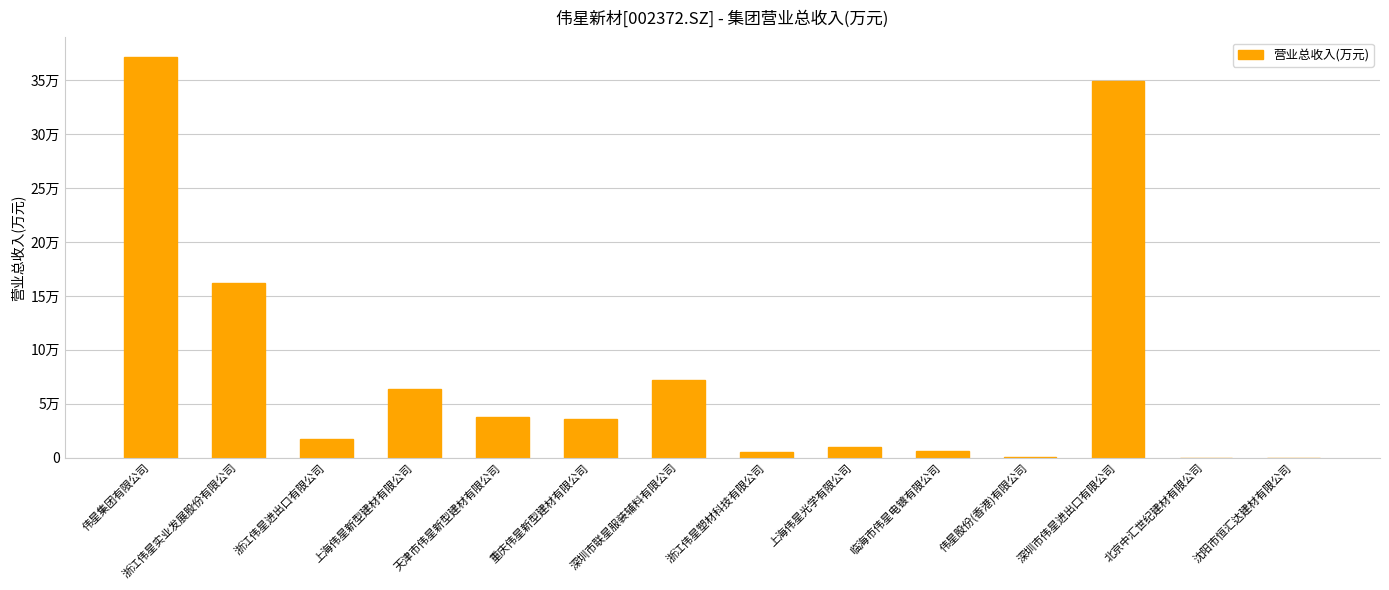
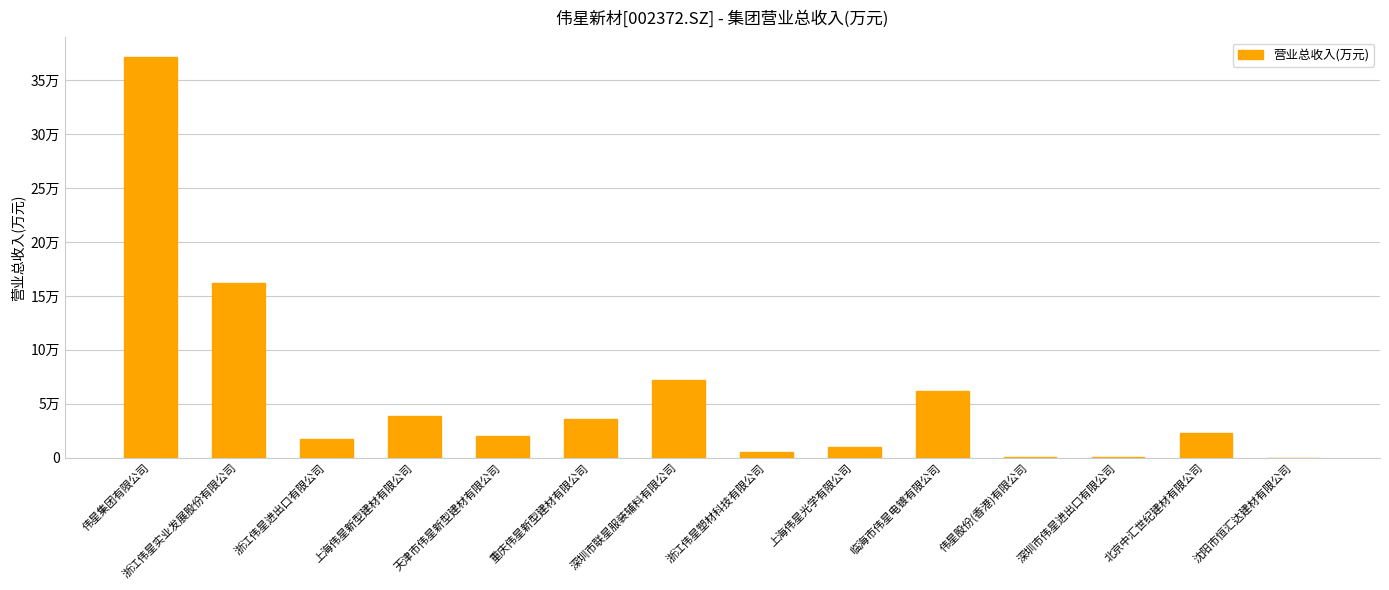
  {
    "伟星集团有限公司": "37.1万",
    "浙江伟星实业发展股份有限公司": "16.2万",
    "浙江伟星进出口有限公司": "1.7万",
-   "上海伟星新型建材有限公司": "6.4万",
-   "天津市伟星新型建材有限公司": "3.8万",
+   "上海伟星新型建材有限公司": "3.8万",
+   "天津市伟星新型建材有限公司": "2.0万",
    "重庆伟星新型建材有限公司": "3.6万",
    "深圳市联星服装辅料有限公司": "7.2万",
    "浙江伟星塑材科技有限公司": "0.6万",
    "上海伟星光学有限公司": "0.9万",
-   "临海市伟星电镀有限公司": "0.6万",
-   "深圳市伟星进出口有限公司": "35.0万",
-   "北京中汇世纪建材有限公司": "0.0万",
+   "临海市伟星电镀有限公司": "6.2万",
+   "深圳市伟星进出口有限公司": "0.0万",
+   "北京中汇世纪建材有限公司": "2.3万",
    "沈阳市恒汇达建材有限公司": "0.0万"
  }
